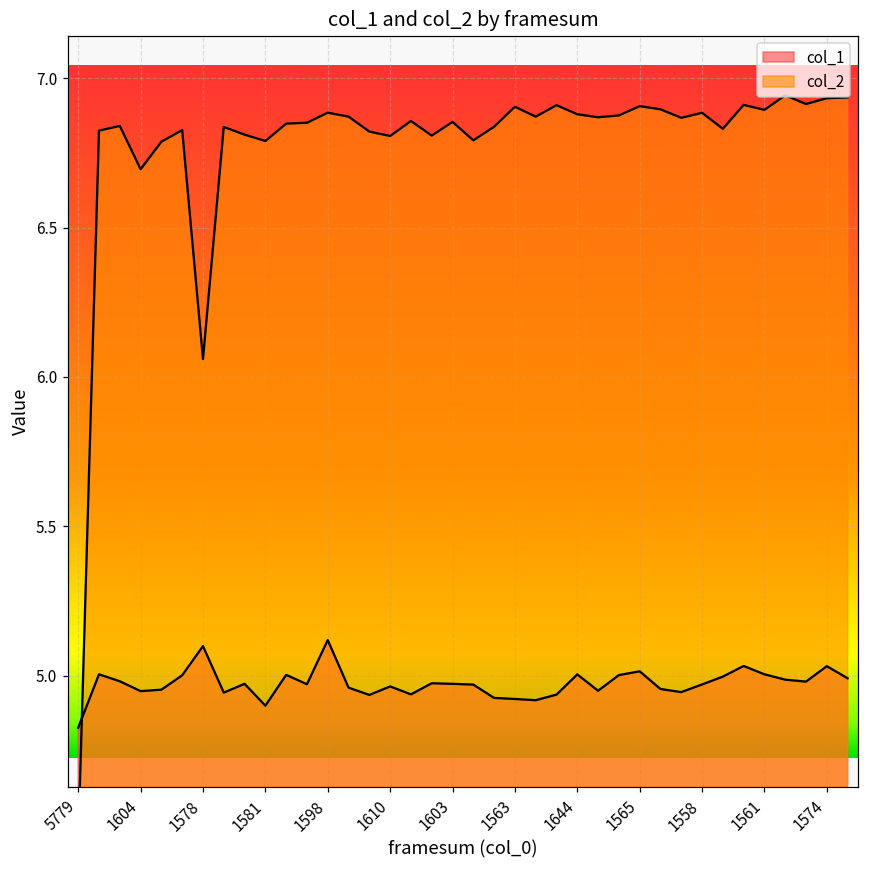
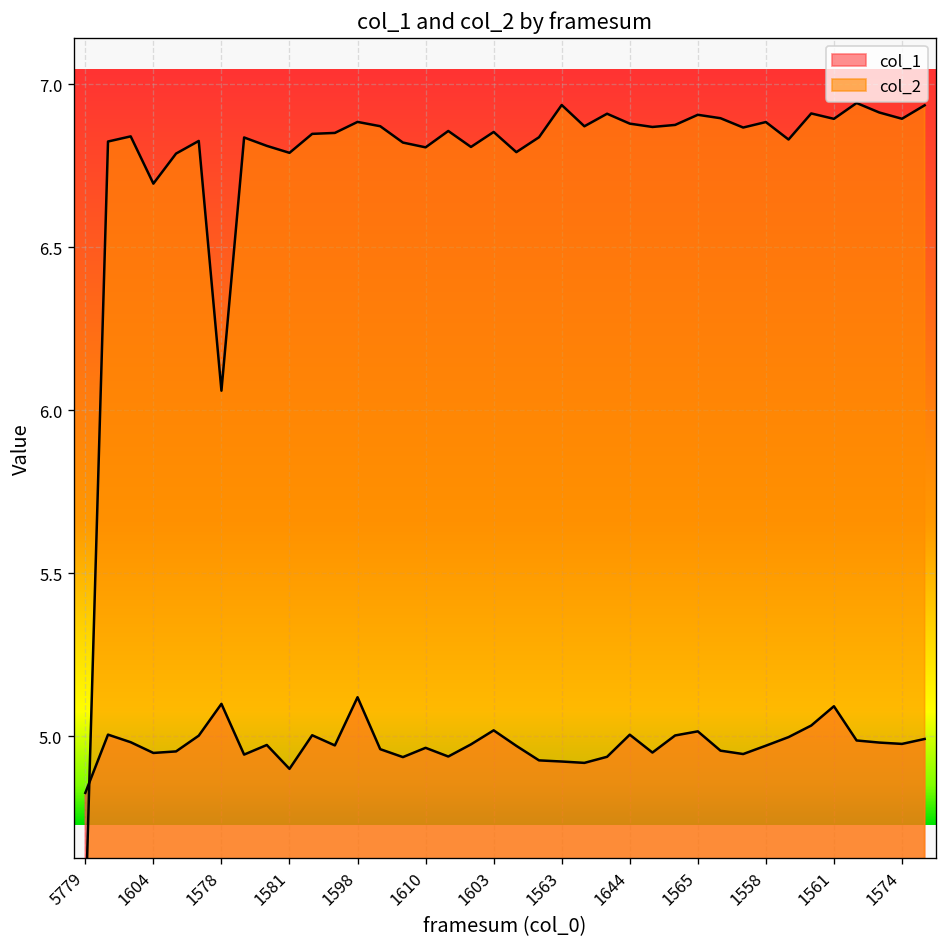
  {
    "col_1": {
      "5779": 4.83,
      "1604": 4.95,
      "1578": 5.10,
      "1581": 4.90,
      "1598": 5.12,
      "1610": 4.96,
-     "1603": 4.97,
+     "1603": 5.02,
      "1563": 4.92,
      "1644": 5.00,
      "1565": 5.02,
      "1558": 4.97,
-     "1561": 5.01,
-     "1574": 5.03
+     "1561": 5.09,
+     "1574": 4.98
    },
    "col_2": {
      "1604": 6.69,
      "1578": 6.06,
      "1581": 6.79,
      "1598": 6.88,
      "1610": 6.81,
      "1603": 6.85,
-     "1563": 6.90,
+     "1563": 6.94,
      "1644": 6.88,
      "1565": 6.91,
      "1558": 6.88,
      "1561": 6.89,
-     "1574": 6.93
+     "1574": 6.89
    }
  }
